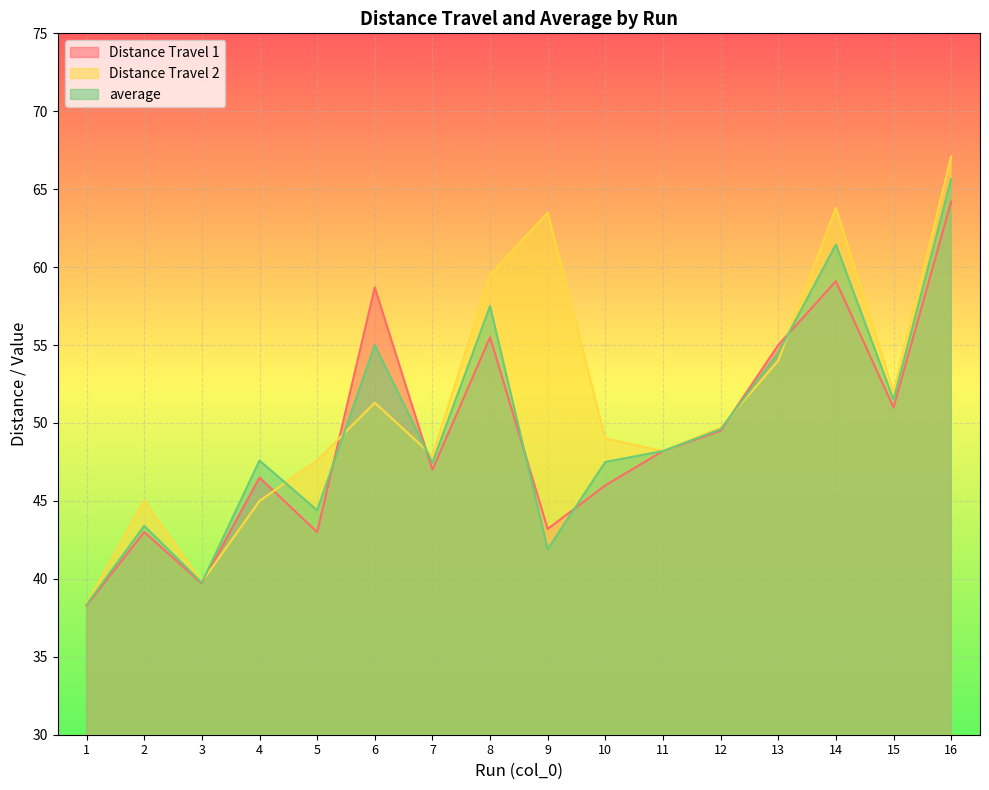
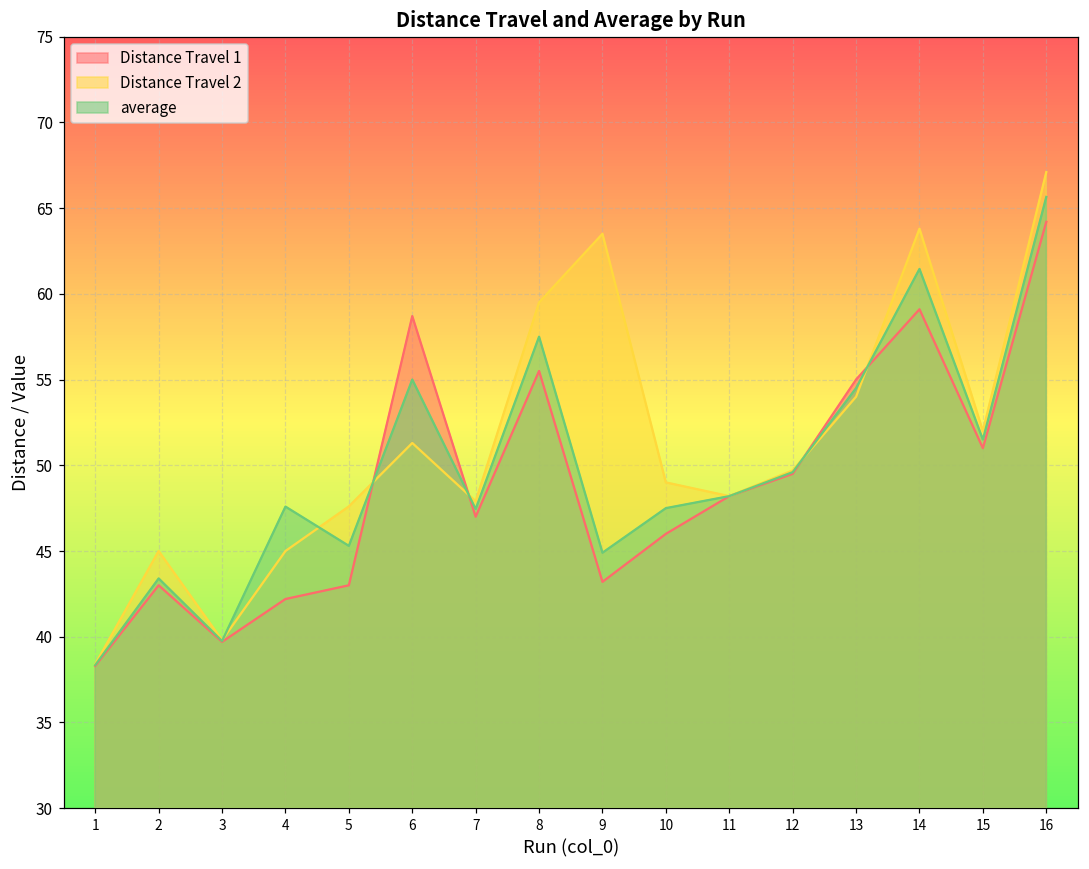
  {
    "Distance Travel 1": {
      "2": 43.0,
-     "4": 46.5,
+     "4": 42.2,
      "5": 43.0,
      "6": 58.7,
      "7": 47.0,
      "8": 55.5,
      "9": 43.2,
      "10": 46.0,
      "13": 55.0,
      "14": 59.1,
      "15": 51.0,
      "16": 64.2
    },
    "Distance Travel 2": {
      "2": 45.0,
      "4": 45.0,
      "5": 47.6,
      "6": 51.3,
      "7": 47.9,
      "8": 59.5,
      "9": 63.5,
      "10": 49.0,
      "13": 54.0,
      "14": 63.8,
      "15": 52.0,
      "16": 67.1
    },
    "average": {
      "2": 43.4,
      "4": 47.6,
-     "5": 44.4,
+     "5": 45.3,
      "6": 55.0,
      "7": 47.5,
      "8": 57.5,
-     "9": 41.9,
+     "9": 44.9,
      "10": 47.5,
      "13": 54.5,
      "14": 61.5,
      "15": 51.5,
      "16": 65.7
    }
  }
